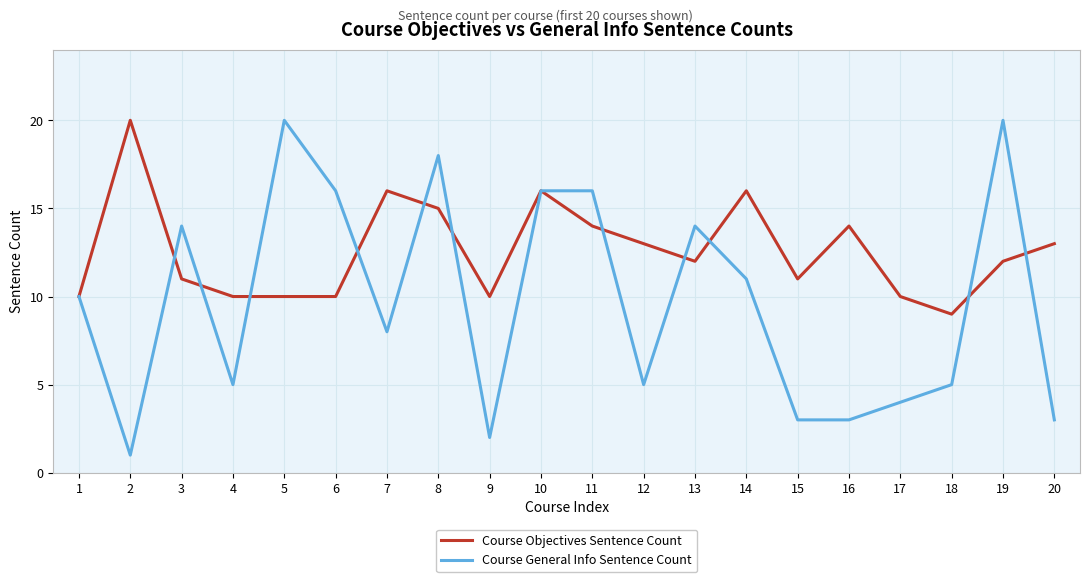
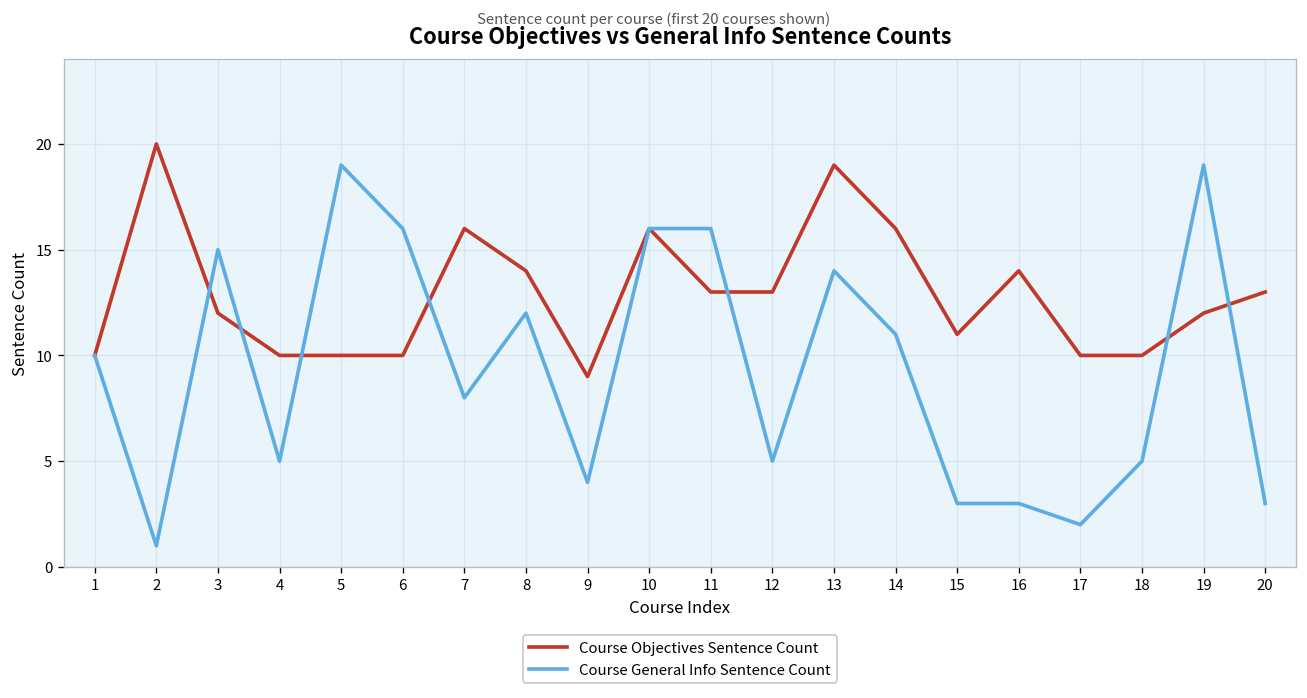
  {
    "Course Objectives Sentence Count": {
      "2": 20,
-     "3": 11,
+     "3": 12,
      "4": 10,
      "5": 10,
      "6": 10,
      "7": 16,
-     "8": 15,
-     "9": 10,
-     "11": 14,
+     "8": 14,
+     "9": 9,
+     "11": 13,
      "12": 13,
-     "13": 12,
+     "13": 19,
      "14": 16,
      "15": 11,
      "16": 14,
      "17": 10,
-     "18": 9,
+     "18": 10,
      "19": 12,
      "20": 13
    },
    "Course General Info Sentence Count": {
      "2": 1,
-     "3": 14,
+     "3": 15,
      "4": 5,
-     "5": 20,
+     "5": 19,
      "6": 16,
      "7": 8,
-     "8": 18,
-     "9": 2,
+     "8": 12,
+     "9": 4,
      "11": 16,
      "12": 5,
      "13": 14,
      "14": 11,
      "15": 3,
      "16": 3,
-     "17": 4,
+     "17": 2,
      "18": 5,
-     "19": 20,
+     "19": 19,
      "20": 3
    }
  }
